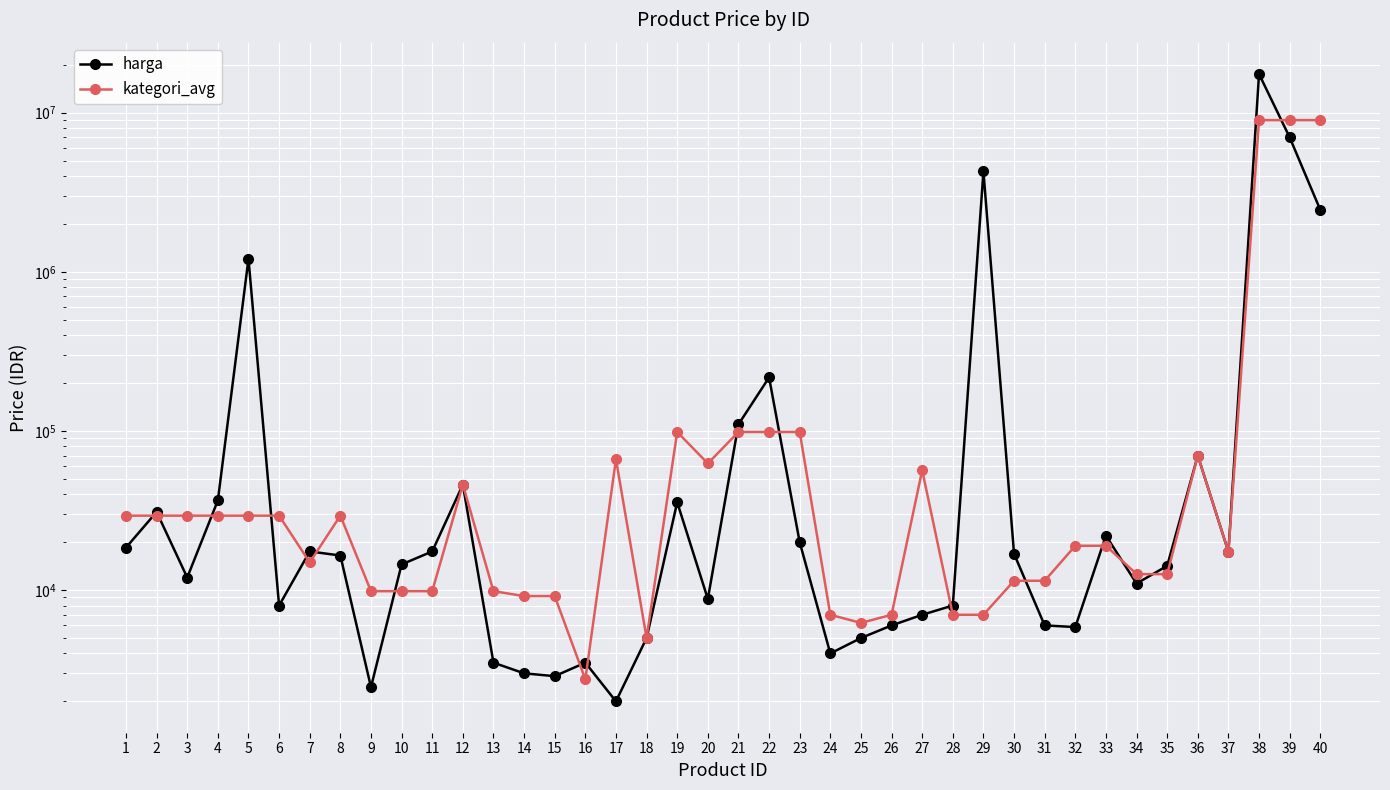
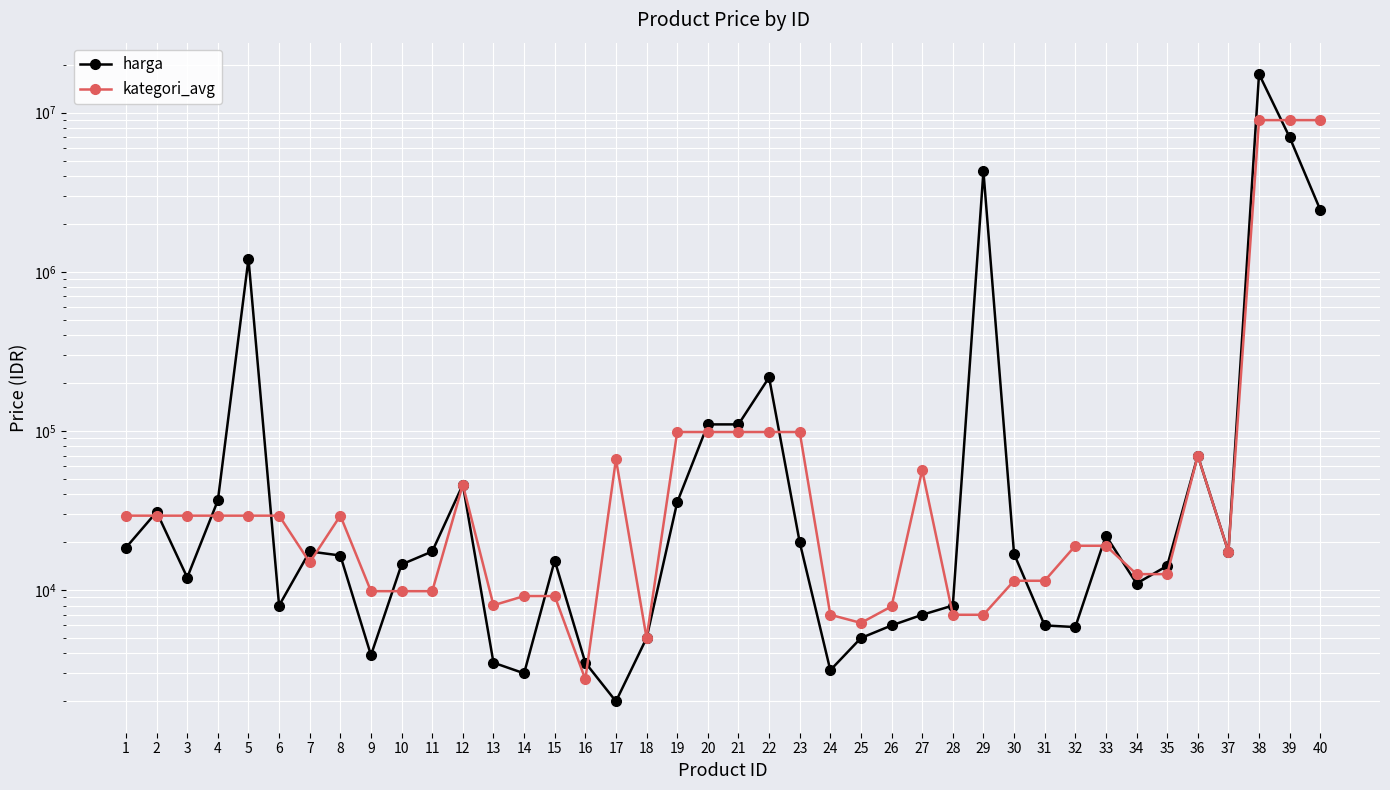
  {
    "harga": {
      "1": 19000,
      "2": 31000,
      "3": 12000,
      "4": 37000,
      "5": 1200000,
      "6": 8000,
      "7": 18000,
      "8": 17000,
-     "9": 2500,
+     "9": 3900,
      "10": 15000,
      "11": 18000,
      "13": 3500,
      "14": 3000,
-     "15": 2900,
+     "15": 15000,
      "16": 3500,
      "17": 2000,
      "19": 36000,
-     "20": 9000,
+     "20": 110000,
      "21": 110000,
      "22": 220000,
      "23": 20000,
-     "24": 4000,
+     "24": 3100,
      "25": 5000,
      "26": 6000,
      "27": 7000,
      "28": 8000,
      "29": 4300000,
      "30": 17000,
      "31": 6000,
      "32": 5900,
      "33": 22000,
      "34": 11000,
      "35": 14000,
      "38": 18000000,
      "39": 7000000,
      "40": 2500000
    },
    "kategori_avg": {
      "1": 29000,
      "2": 29000,
      "3": 29000,
      "4": 29000,
      "5": 29000,
      "6": 29000,
      "7": 15000,
      "8": 29000,
      "9": 10000,
      "10": 10000,
      "11": 10000,
-     "13": 10000,
+     "13": 8000,
      "14": 9000,
      "15": 9000,
      "16": 2800,
      "17": 66000,
      "19": 100000,
-     "20": 63000,
+     "20": 100000,
      "21": 100000,
      "22": 100000,
      "23": 100000,
      "24": 7000,
      "25": 6200,
-     "26": 7000,
+     "26": 8000,
      "27": 57000,
      "28": 7000,
      "29": 7000,
      "30": 11000,
      "31": 11000,
      "32": 19000,
      "33": 19000,
      "34": 13000,
      "35": 13000,
      "38": 9000000,
      "39": 9000000,
      "40": 9000000
    }
  }
